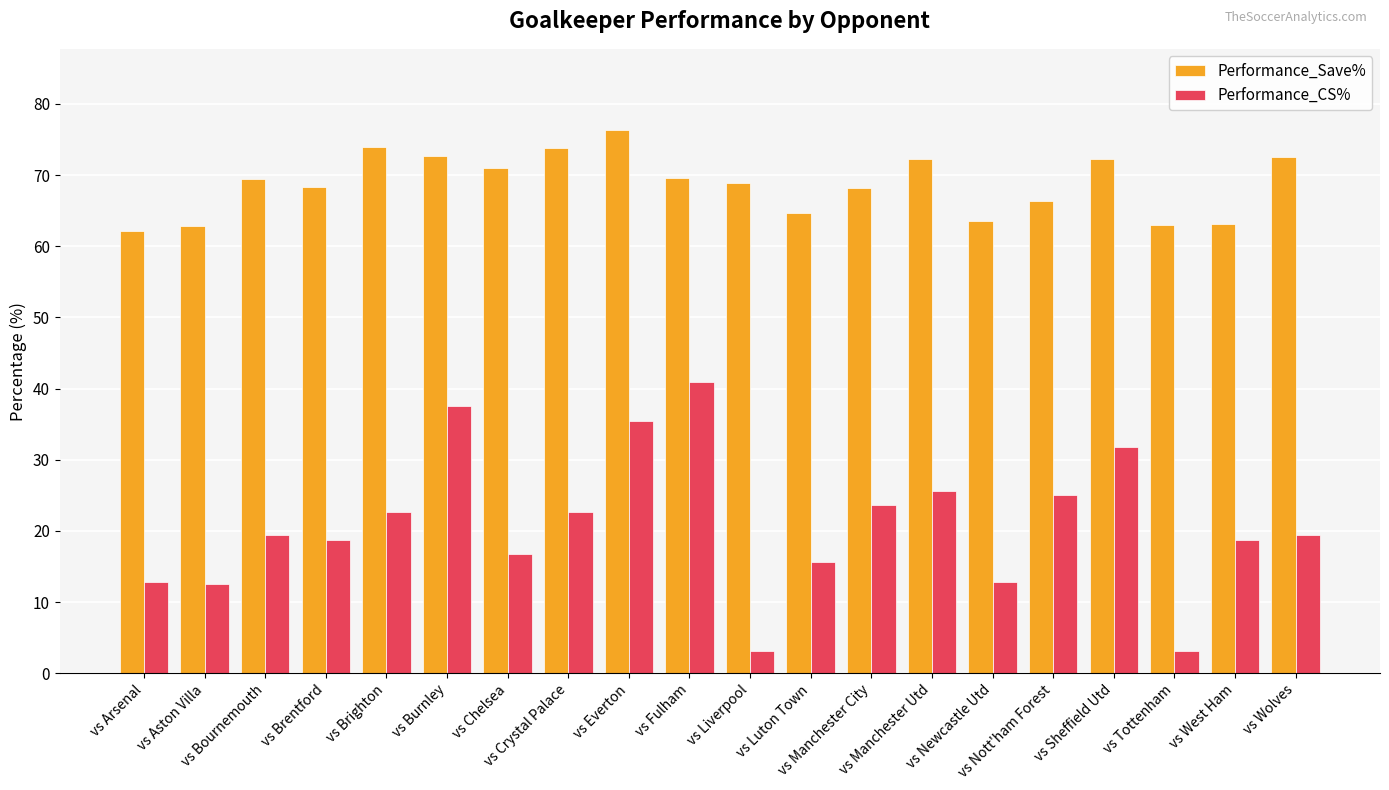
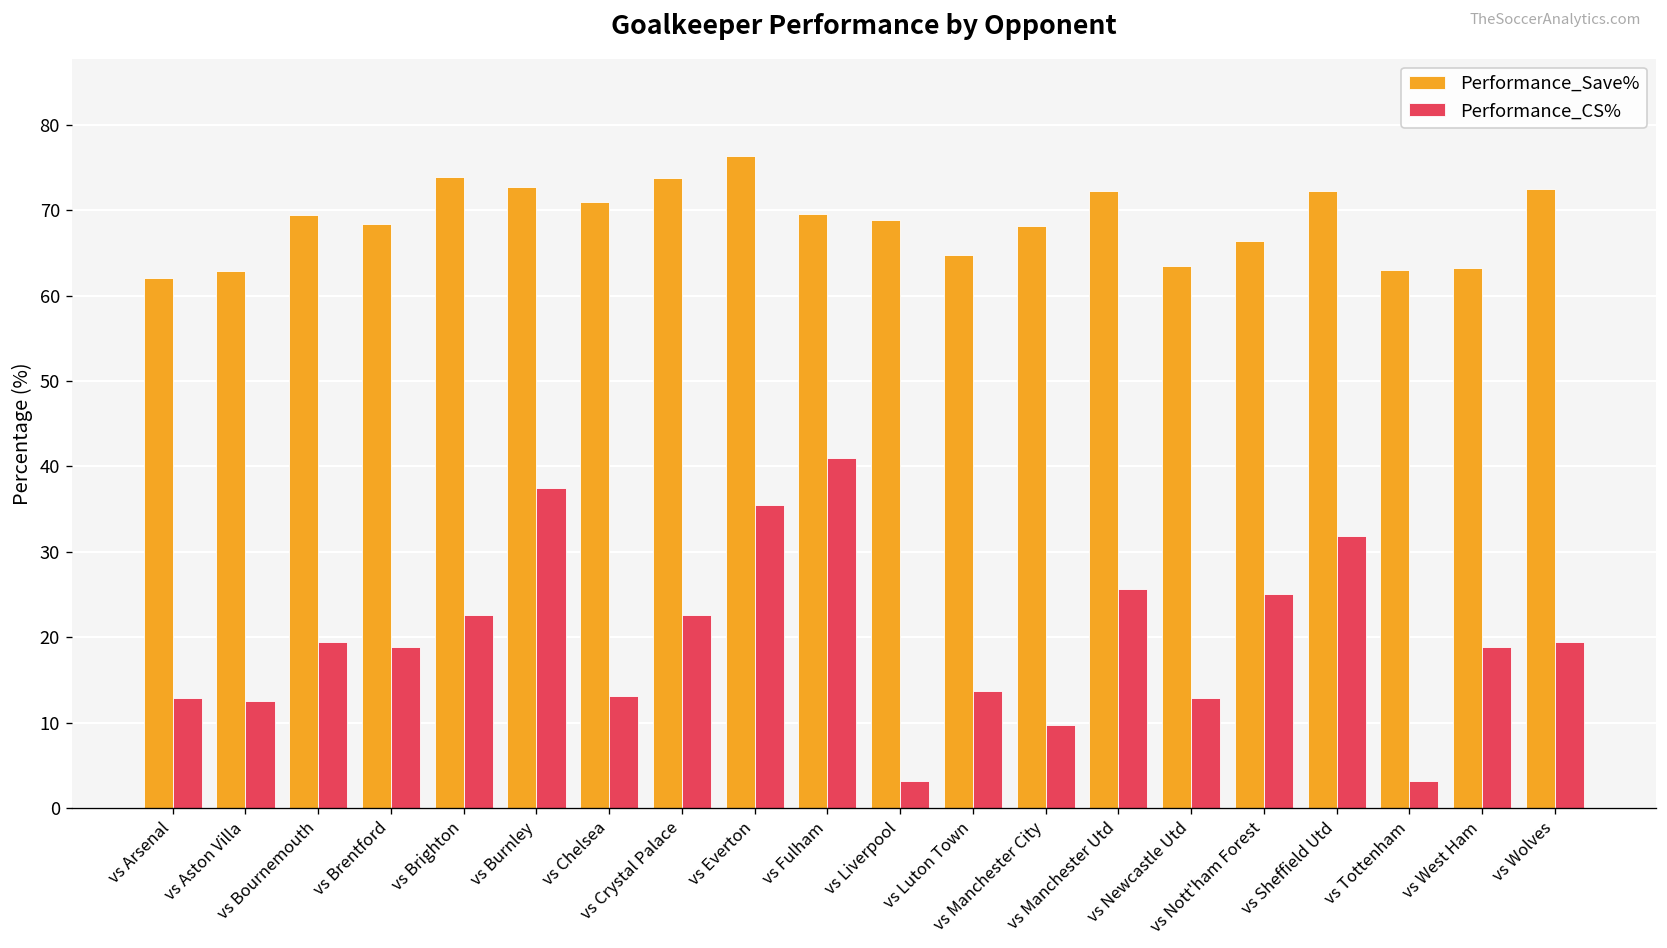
  {
    "Performance_Save%": {
      "vs Arsenal": 62,
      "vs Aston Villa": 63,
      "vs Bournemouth": 69,
      "vs Brentford": 68,
      "vs Brighton": 74,
      "vs Burnley": 73,
      "vs Chelsea": 71,
      "vs Crystal Palace": 74,
      "vs Everton": 76,
      "vs Fulham": 70,
      "vs Liverpool": 69,
      "vs Luton Town": 65,
      "vs Manchester City": 68,
      "vs Manchester Utd": 72,
      "vs Newcastle Utd": 64,
      "vs Nott'ham Forest": 66,
      "vs Sheffield Utd": 72,
      "vs Tottenham": 63,
      "vs West Ham": 63,
      "vs Wolves": 73
    },
    "Performance_CS%": {
      "vs Arsenal": 13,
      "vs Aston Villa": 13,
      "vs Bournemouth": 19,
      "vs Brentford": 19,
      "vs Brighton": 23,
      "vs Burnley": 38,
-     "vs Chelsea": 17,
+     "vs Chelsea": 13,
      "vs Crystal Palace": 23,
      "vs Everton": 36,
      "vs Fulham": 41,
      "vs Liverpool": 3,
-     "vs Luton Town": 16,
-     "vs Manchester City": 24,
+     "vs Luton Town": 14,
+     "vs Manchester City": 10,
      "vs Manchester Utd": 26,
      "vs Newcastle Utd": 13,
      "vs Nott'ham Forest": 25,
      "vs Sheffield Utd": 32,
      "vs Tottenham": 3,
      "vs West Ham": 19,
      "vs Wolves": 19
    }
  }
